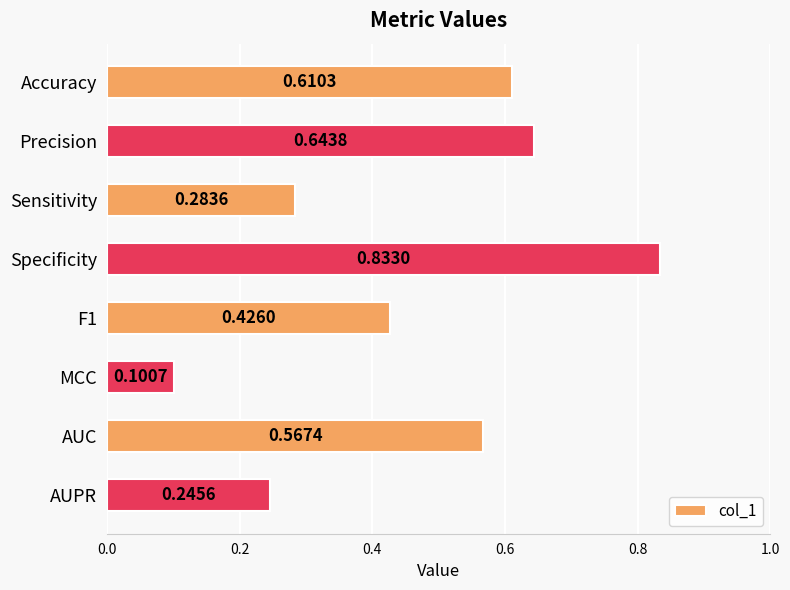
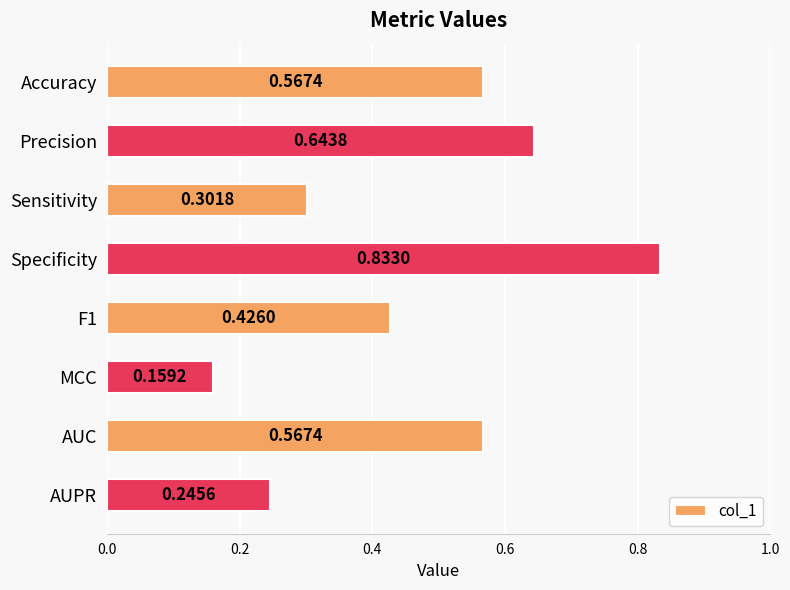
  {
-   "Accuracy": 0.6103,
+   "Accuracy": 0.5674,
    "Precision": 0.6438,
-   "Sensitivity": 0.2836,
+   "Sensitivity": 0.3018,
    "Specificity": 0.8330,
    "F1": 0.4260,
-   "MCC": 0.1007,
+   "MCC": 0.1592,
    "AUC": 0.5674,
    "AUPR": 0.2456
  }
